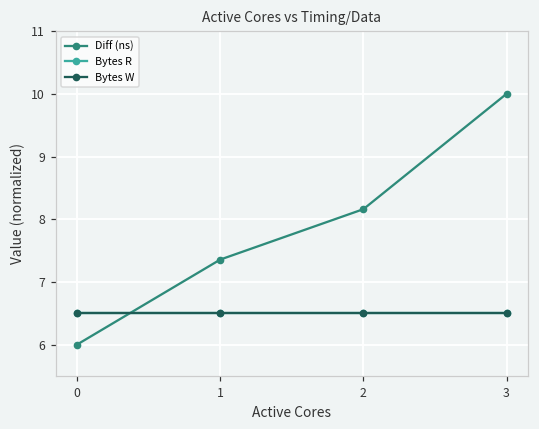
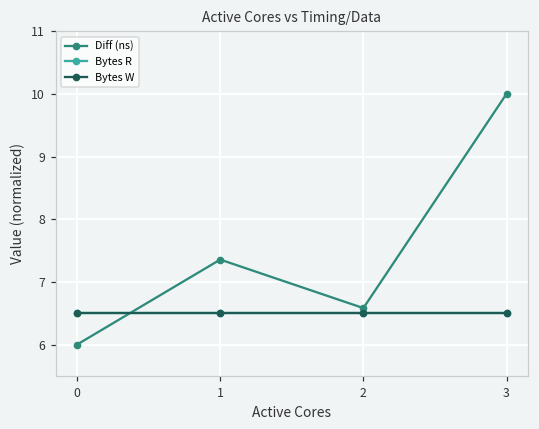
  {
    "Diff (ns)": {
      "0": 6.0,
      "1": 7.4,
-     "2": 8.2,
+     "2": 6.6,
      "3": 10.0
    },
    "Bytes W": {
      "0": 6.5,
      "1": 6.5,
      "2": 6.5,
      "3": 6.5
    }
  }
